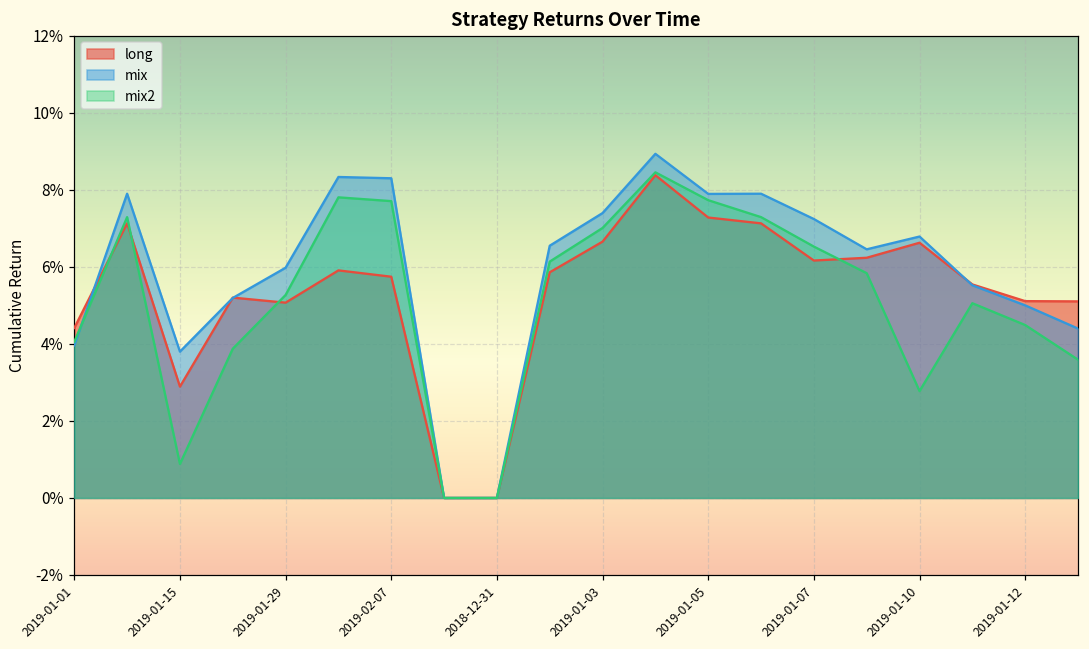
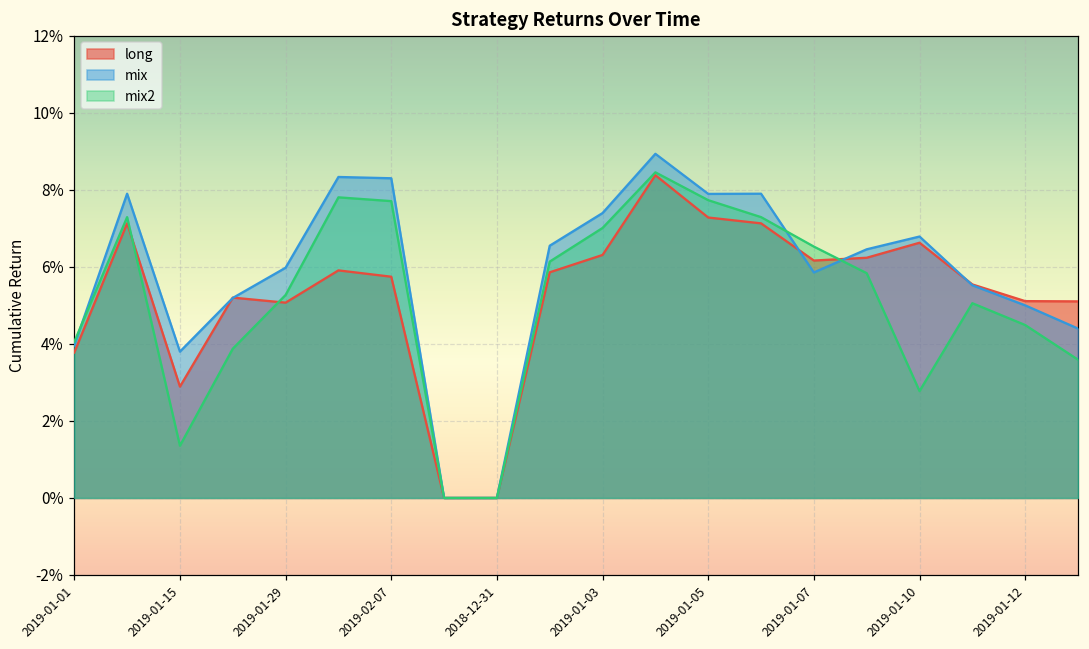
  {
    "long": {
-     "2019-01-01": "4.4%",
+     "2019-01-01": "3.8%",
      "2019-01-15": "2.9%",
      "2019-01-29": "5.1%",
      "2019-02-07": "5.7%",
-     "2019-01-03": "6.7%",
+     "2019-01-03": "6.3%",
      "2019-01-05": "7.3%",
      "2019-01-07": "6.2%",
      "2019-01-10": "6.6%",
      "2019-01-12": "5.1%"
    },
    "mix": {
      "2019-01-01": "4.0%",
      "2019-01-15": "3.8%",
      "2019-01-29": "6.0%",
      "2019-02-07": "8.3%",
      "2019-01-03": "7.4%",
      "2019-01-05": "7.9%",
-     "2019-01-07": "7.2%",
+     "2019-01-07": "5.9%",
      "2019-01-10": "6.8%",
      "2019-01-12": "5.0%"
    },
    "mix2": {
      "2019-01-01": "4.1%",
-     "2019-01-15": "0.9%",
+     "2019-01-15": "1.4%",
      "2019-01-29": "5.3%",
      "2019-02-07": "7.7%",
      "2019-01-03": "7.0%",
      "2019-01-05": "7.7%",
      "2019-01-07": "6.5%",
      "2019-01-10": "2.8%",
      "2019-01-12": "4.5%"
    }
  }
